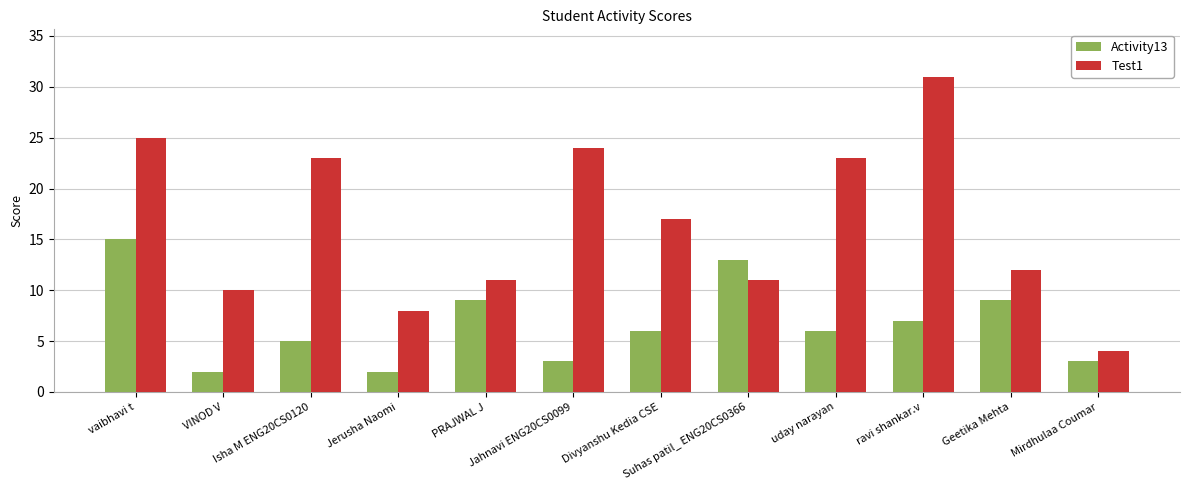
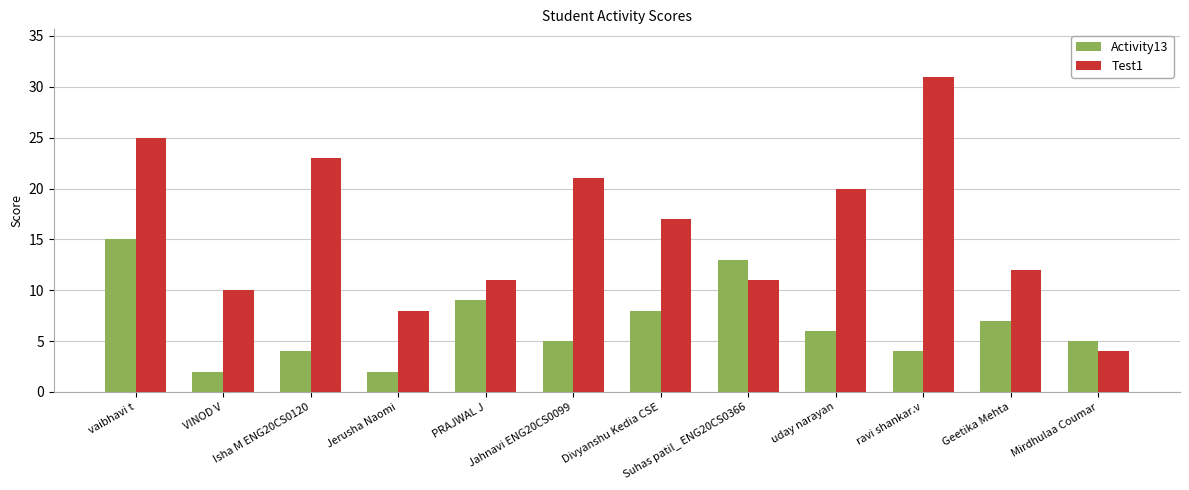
  {
    "Activity13": {
      "vaibhavi t": 15,
      "VINOD V": 2,
-     "Isha M ENG20CS0120": 5,
+     "Isha M ENG20CS0120": 4,
      "Jerusha Naomi": 2,
      "PRAJWAL J": 9,
-     "Jahnavi ENG20CS0099": 3,
-     "Divyanshu Kedia CSE": 6,
+     "Jahnavi ENG20CS0099": 5,
+     "Divyanshu Kedia CSE": 8,
      "Suhas patil_ ENG20CS0366": 13,
      "uday narayan": 6,
-     "ravi shankar.v": 7,
-     "Geetika Mehta": 9,
-     "Mirdhulaa Coumar": 3
+     "ravi shankar.v": 4,
+     "Geetika Mehta": 7,
+     "Mirdhulaa Coumar": 5
    },
    "Test1": {
      "vaibhavi t": 25,
      "VINOD V": 10,
      "Isha M ENG20CS0120": 23,
      "Jerusha Naomi": 8,
      "PRAJWAL J": 11,
-     "Jahnavi ENG20CS0099": 24,
+     "Jahnavi ENG20CS0099": 21,
      "Divyanshu Kedia CSE": 17,
      "Suhas patil_ ENG20CS0366": 11,
-     "uday narayan": 23,
+     "uday narayan": 20,
      "ravi shankar.v": 31,
      "Geetika Mehta": 12,
      "Mirdhulaa Coumar": 4
    }
  }
